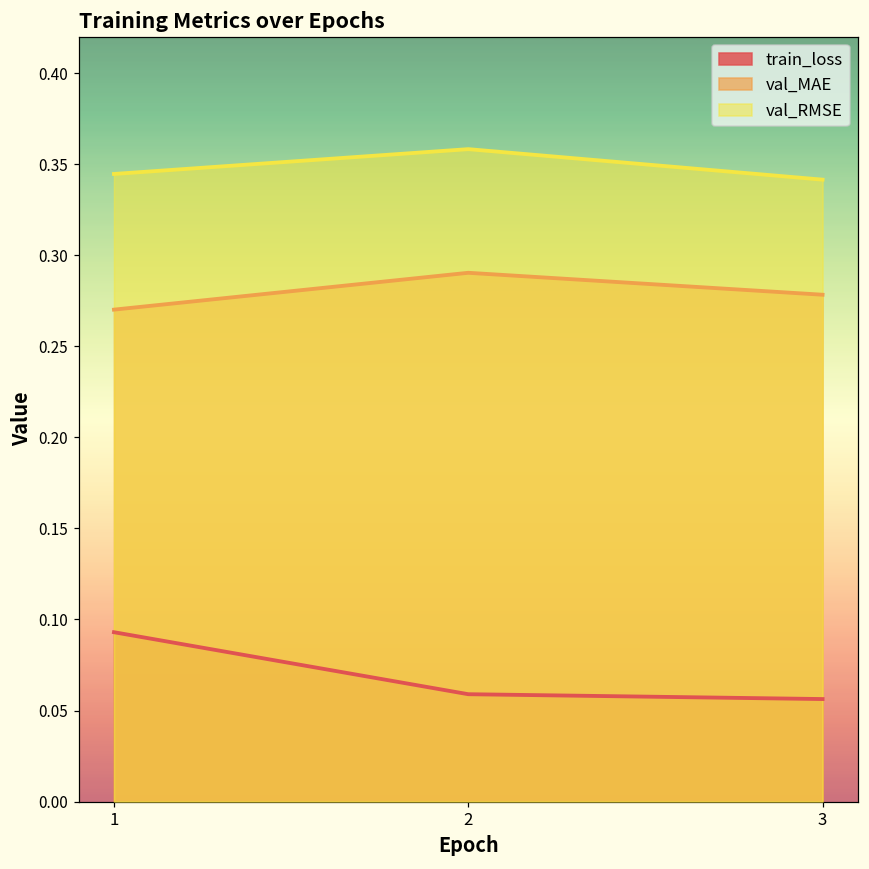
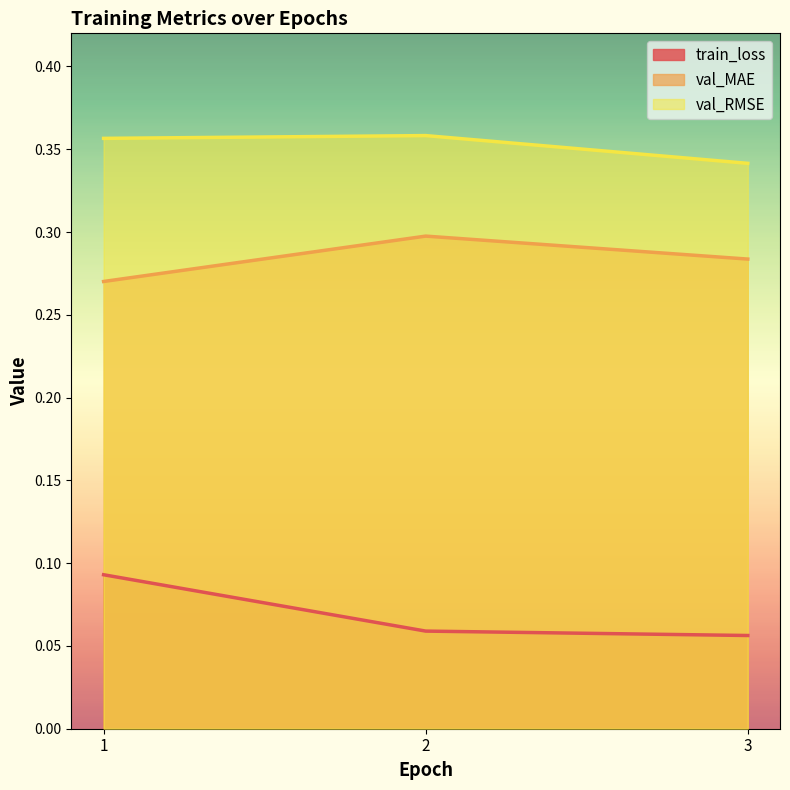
  {
    "train_loss": {
      "1": 0.093,
      "2": 0.059,
      "3": 0.056
    },
    "val_MAE": {
      "1": 0.270,
-     "2": 0.290,
-     "3": 0.278
+     "2": 0.298,
+     "3": 0.284
    },
    "val_RMSE": {
-     "1": 0.345,
+     "1": 0.357,
      "2": 0.358,
      "3": 0.341
    }
  }
